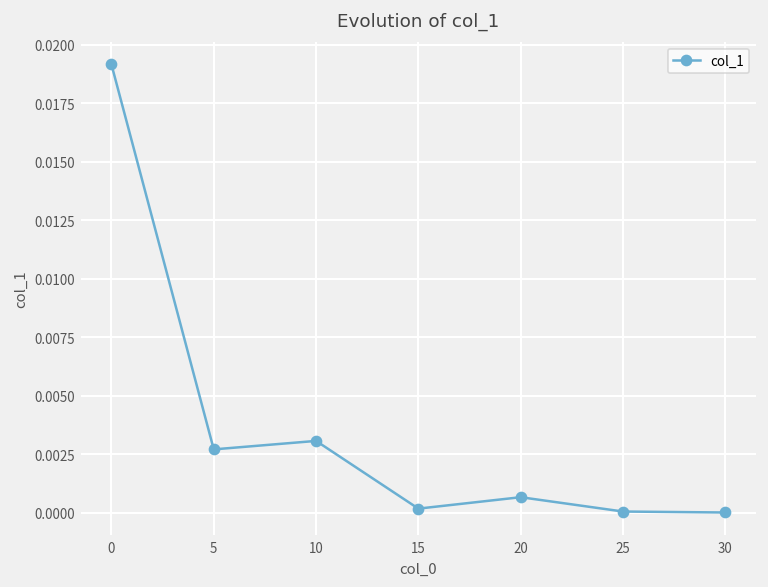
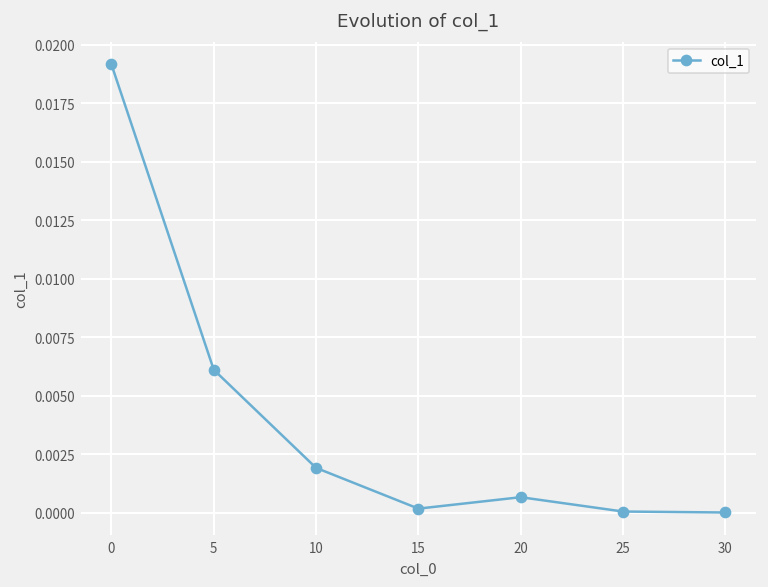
  {
    "0": 0.0192,
-   "5": 0.0027,
-   "10": 0.0031,
+   "5": 0.0061,
+   "10": 0.0019,
    "15": 0.0002,
    "20": 0.0007,
    "25": 0.0001,
    "30": 0.0000
  }
